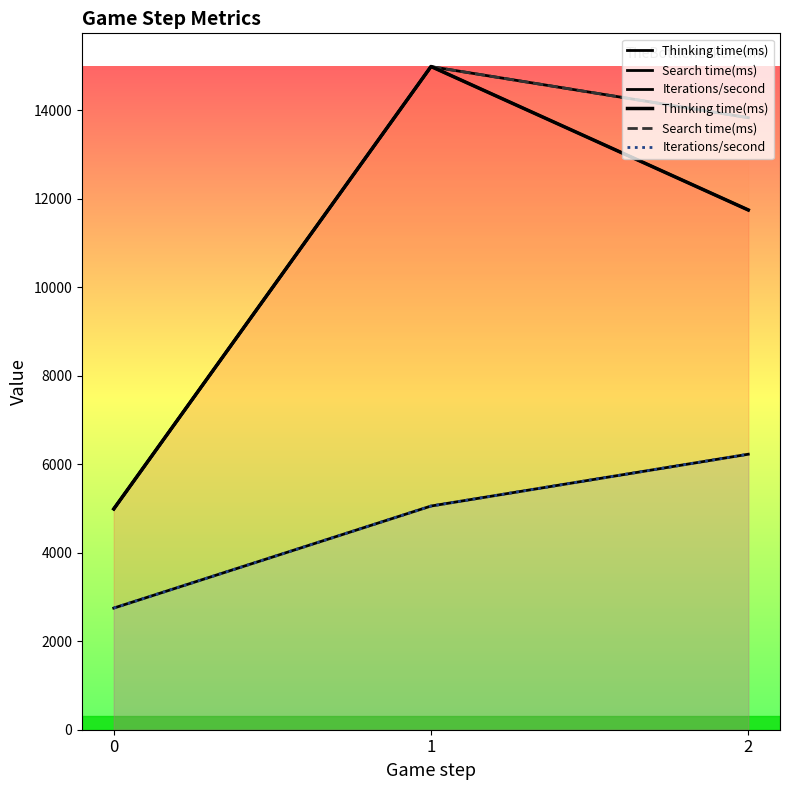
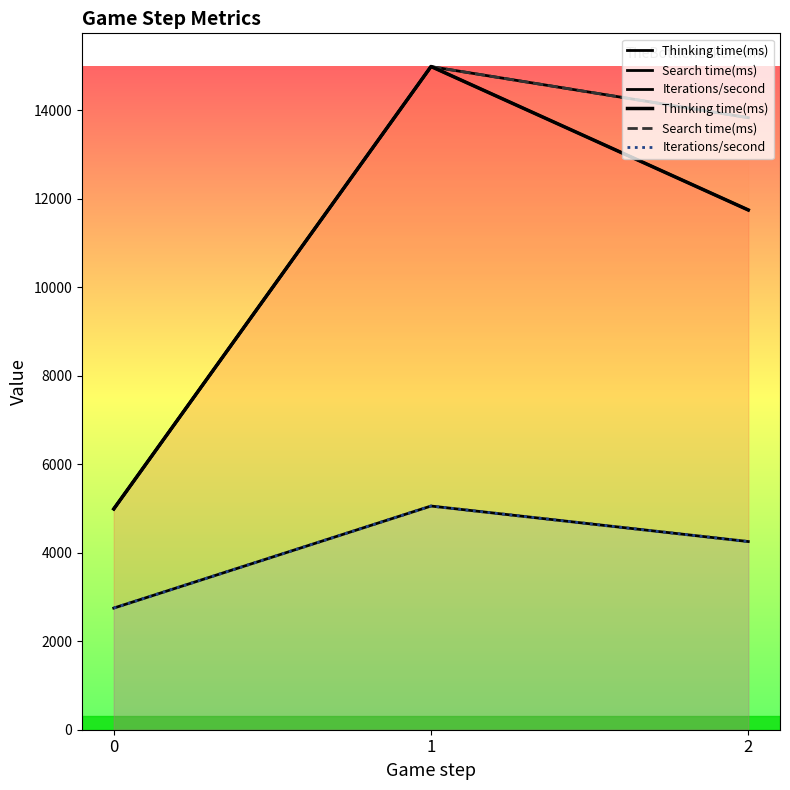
  {
    "Thinking time(ms)": {
      "2": 11700
    },
    "Iterations/second": {
      "0": 2700,
      "1": 5100,
-     "2": 6200
+     "2": 4300
    }
  }
